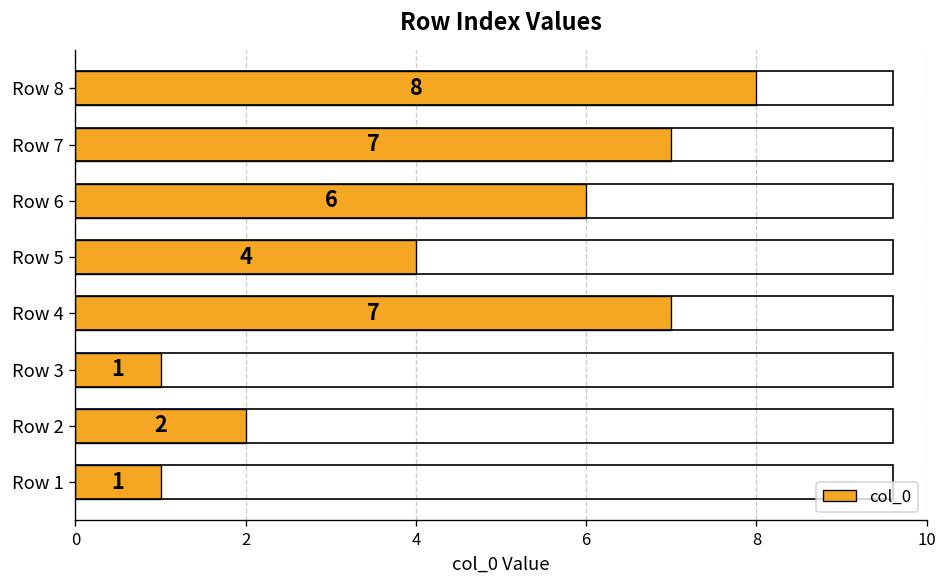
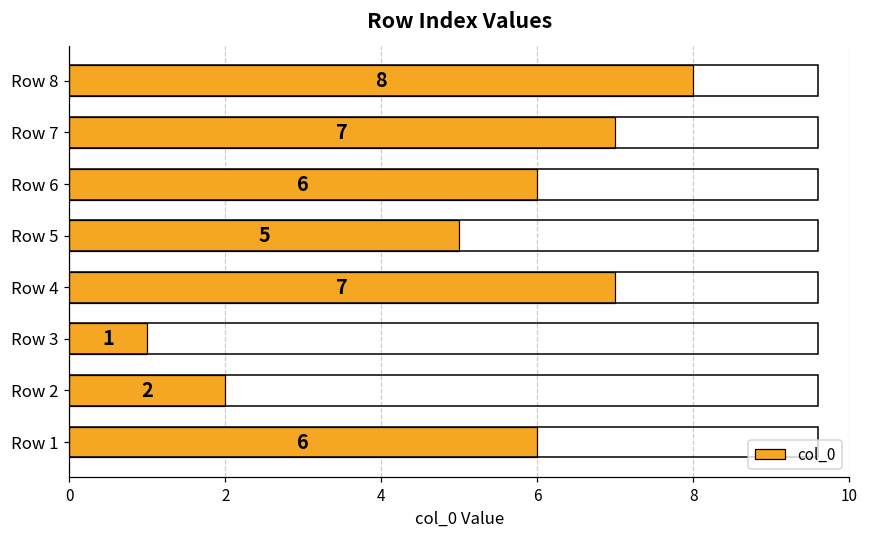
  {
    "Row 8": 8,
    "Row 7": 7,
    "Row 6": 6,
-   "Row 5": 4,
+   "Row 5": 5,
    "Row 4": 7,
    "Row 3": 1,
    "Row 2": 2,
-   "Row 1": 1
+   "Row 1": 6
  }
